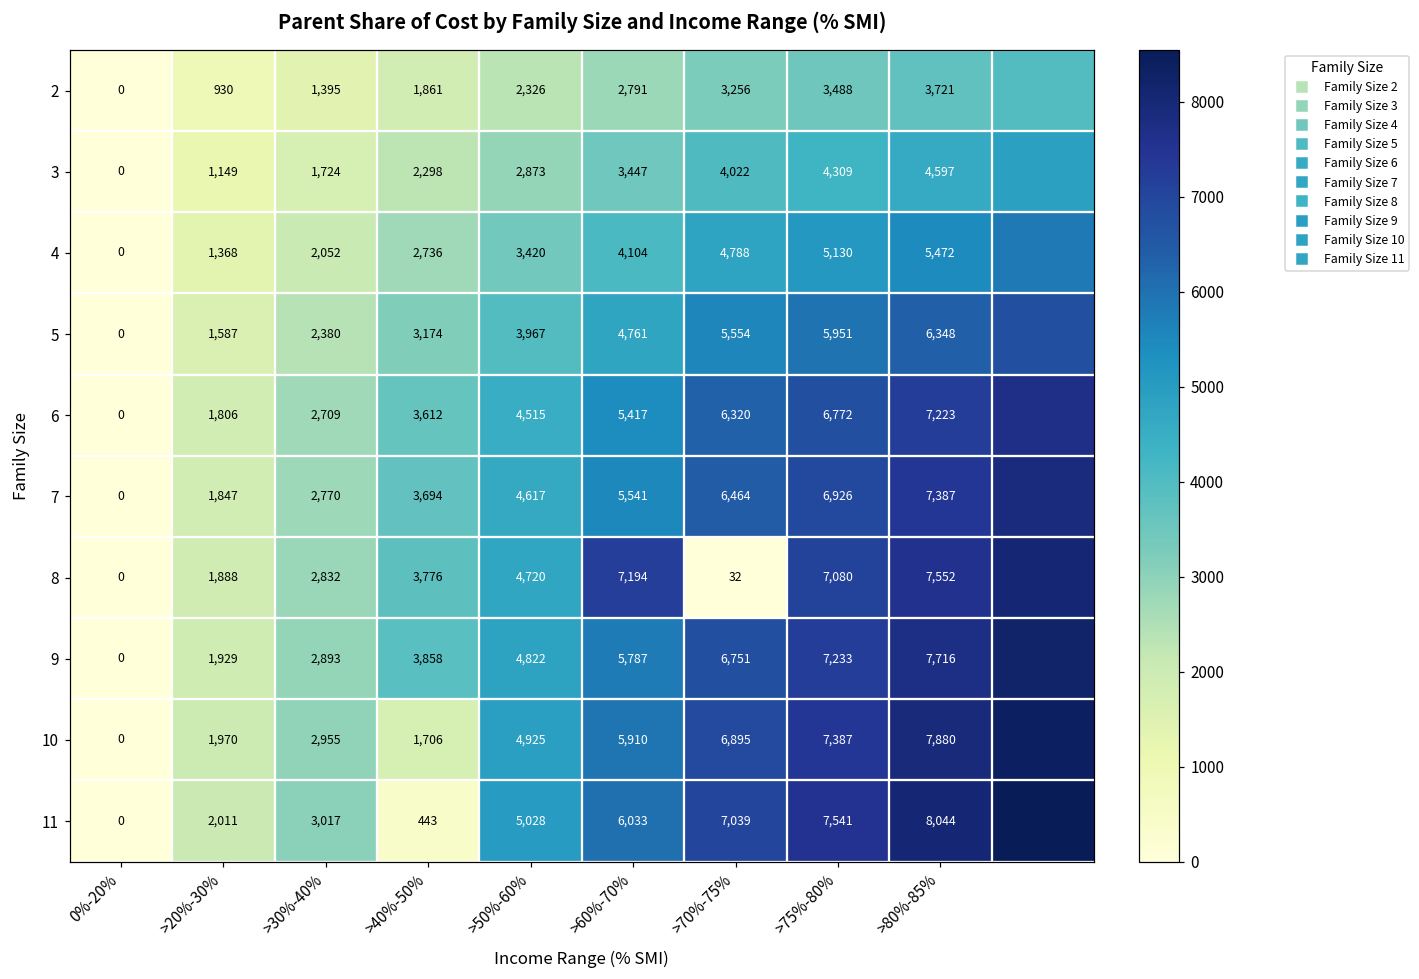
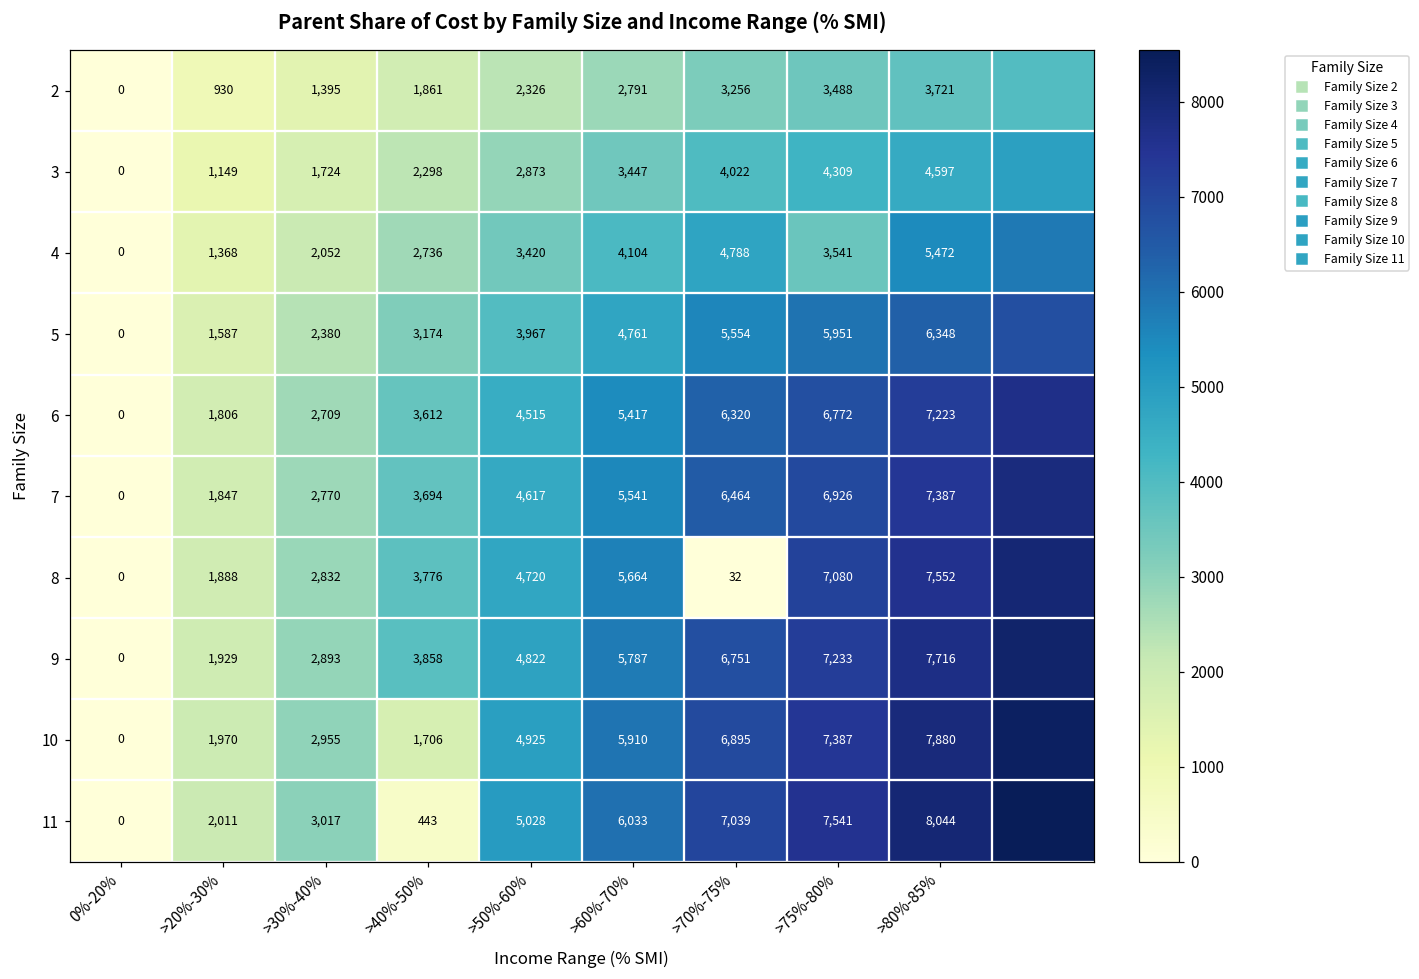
  {
    "2": {
      "0%-20%": "0",
      ">20%-30%": "930",
      ">30%-40%": "1,395",
      ">40%-50%": "1,861",
      ">50%-60%": "2,326",
      ">60%-70%": "2,791",
      ">70%-75%": "3,256",
      ">75%-80%": "3,488",
      ">80%-85%": "3,721"
    },
    "3": {
      "0%-20%": "0",
      ">20%-30%": "1,149",
      ">30%-40%": "1,724",
      ">40%-50%": "2,298",
      ">50%-60%": "2,873",
      ">60%-70%": "3,447",
      ">70%-75%": "4,022",
      ">75%-80%": "4,309",
      ">80%-85%": "4,597"
    },
    "4": {
      "0%-20%": "0",
      ">20%-30%": "1,368",
      ">30%-40%": "2,052",
      ">40%-50%": "2,736",
      ">50%-60%": "3,420",
      ">60%-70%": "4,104",
      ">70%-75%": "4,788",
-     ">75%-80%": "5,130",
+     ">75%-80%": "3,541",
      ">80%-85%": "5,472"
    },
    "5": {
      "0%-20%": "0",
      ">20%-30%": "1,587",
      ">30%-40%": "2,380",
      ">40%-50%": "3,174",
      ">50%-60%": "3,967",
      ">60%-70%": "4,761",
      ">70%-75%": "5,554",
      ">75%-80%": "5,951",
      ">80%-85%": "6,348"
    },
    "6": {
      "0%-20%": "0",
      ">20%-30%": "1,806",
      ">30%-40%": "2,709",
      ">40%-50%": "3,612",
      ">50%-60%": "4,515",
      ">60%-70%": "5,417",
      ">70%-75%": "6,320",
      ">75%-80%": "6,772",
      ">80%-85%": "7,223"
    },
    "7": {
      "0%-20%": "0",
      ">20%-30%": "1,847",
      ">30%-40%": "2,770",
      ">40%-50%": "3,694",
      ">50%-60%": "4,617",
      ">60%-70%": "5,541",
      ">70%-75%": "6,464",
      ">75%-80%": "6,926",
      ">80%-85%": "7,387"
    },
    "8": {
      "0%-20%": "0",
      ">20%-30%": "1,888",
      ">30%-40%": "2,832",
      ">40%-50%": "3,776",
      ">50%-60%": "4,720",
-     ">60%-70%": "7,194",
+     ">60%-70%": "5,664",
      ">70%-75%": "32",
      ">75%-80%": "7,080",
      ">80%-85%": "7,552"
    },
    "9": {
      "0%-20%": "0",
      ">20%-30%": "1,929",
      ">30%-40%": "2,893",
      ">40%-50%": "3,858",
      ">50%-60%": "4,822",
      ">60%-70%": "5,787",
      ">70%-75%": "6,751",
      ">75%-80%": "7,233",
      ">80%-85%": "7,716"
    },
    "10": {
      "0%-20%": "0",
      ">20%-30%": "1,970",
      ">30%-40%": "2,955",
      ">40%-50%": "1,706",
      ">50%-60%": "4,925",
      ">60%-70%": "5,910",
      ">70%-75%": "6,895",
      ">75%-80%": "7,387",
      ">80%-85%": "7,880"
    },
    "11": {
      "0%-20%": "0",
      ">20%-30%": "2,011",
      ">30%-40%": "3,017",
      ">40%-50%": "443",
      ">50%-60%": "5,028",
      ">60%-70%": "6,033",
      ">70%-75%": "7,039",
      ">75%-80%": "7,541",
      ">80%-85%": "8,044"
    }
  }
